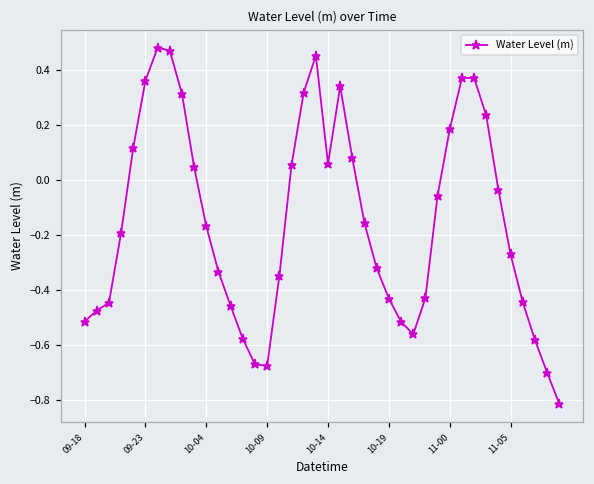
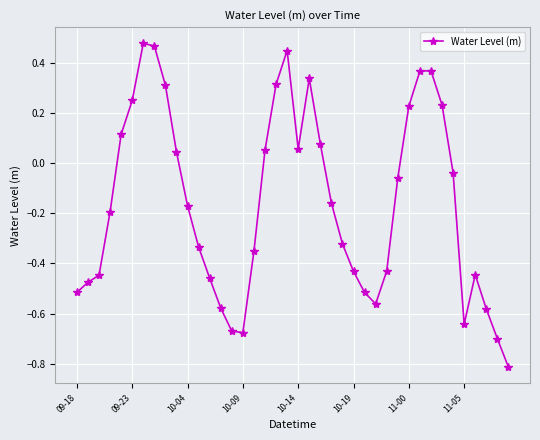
  {
    "09-18": -0.52,
-   "09-23": 0.36,
+   "09-23": 0.25,
    "10-04": -0.17,
    "10-09": -0.68,
    "10-14": 0.06,
    "10-19": -0.43,
-   "11-00": 0.18,
-   "11-05": -0.27
+   "11-00": 0.23,
+   "11-05": -0.64
  }
